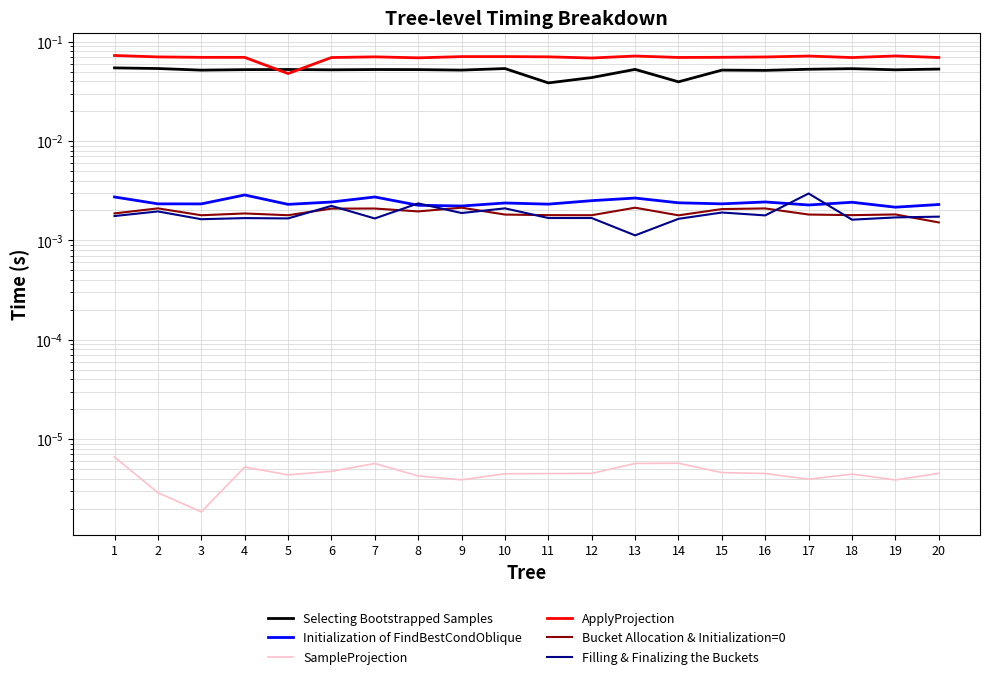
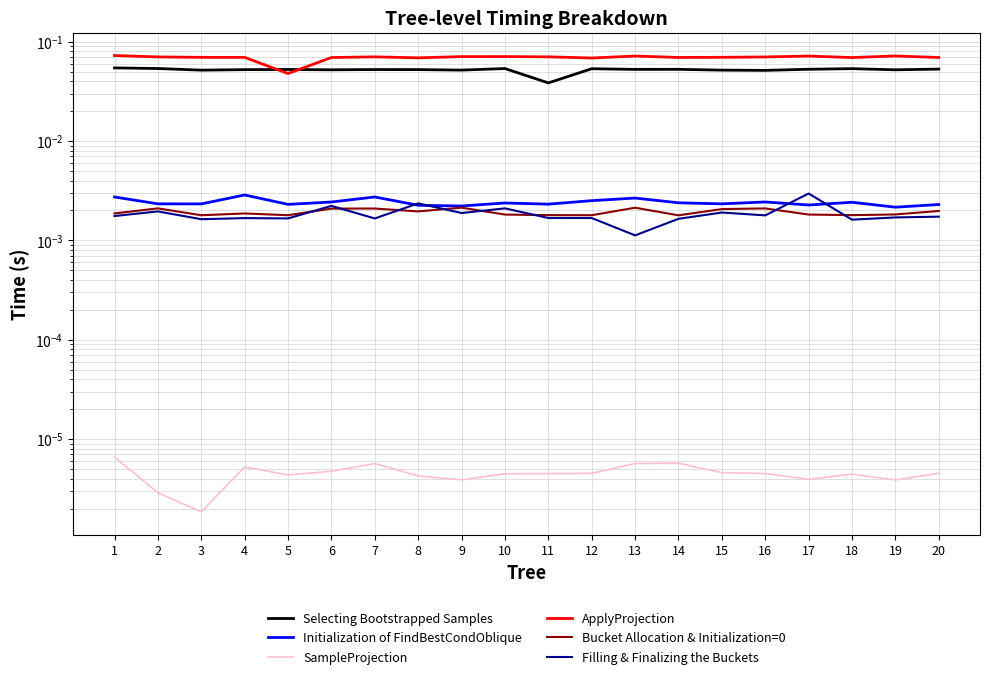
  {
    "Selecting Bootstrapped Samples": {
      "1": 0.05,
      "2": 0.05,
      "3": 0.05,
      "4": 0.05,
      "5": 0.05,
      "6": 0.05,
      "7": 0.05,
      "8": 0.05,
      "9": 0.05,
      "10": 0.05,
      "11": 0.038,
-     "12": 0.04,
+     "12": 0.05,
      "13": 0.05,
-     "14": 0.039,
+     "14": 0.05,
      "15": 0.05,
      "16": 0.05,
      "17": 0.05,
      "18": 0.05,
      "19": 0.05,
      "20": 0.05
    },
    "Initialization of FindBestCondOblique": {
      "1": 0.0027,
      "2": 0.0023,
      "3": 0.0023,
      "4": 0.0029,
      "5": 0.0023,
      "6": 0.0024,
      "7": 0.0027,
      "10": 0.0024,
      "11": 0.0023,
      "12": 0.0025,
      "13": 0.0027,
      "14": 0.0024,
      "15": 0.0023,
      "16": 0.0024,
      "17": 0.0023,
      "18": 0.0024,
      "19": 0.0022,
      "20": 0.0023
    },
    "SampleProjection": {
      "1": 0.000007,
      "2": 0.0000029,
      "3": 0.0000019,
      "4": 0.000005,
      "5": 0.000004,
      "6": 0.000005,
      "7": 0.000006,
      "8": 0.0000043,
      "9": 0.0000039,
      "10": 0.000004,
      "11": 0.000004,
      "12": 0.000005,
      "13": 0.000006,
      "14": 0.000006,
      "15": 0.000005,
      "16": 0.000005,
      "17": 0.0000039,
      "18": 0.000004,
      "19": 0.0000039,
      "20": 0.000005
    },
    "ApplyProjection": {
      "1": 0.07,
      "2": 0.07,
      "3": 0.07,
      "4": 0.07,
      "5": 0.05,
      "6": 0.07,
      "7": 0.07,
      "8": 0.07,
      "9": 0.07,
      "10": 0.07,
      "11": 0.07,
      "12": 0.07,
      "13": 0.07,
      "14": 0.07,
      "15": 0.07,
      "16": 0.07,
      "17": 0.07,
      "18": 0.07,
      "19": 0.07,
      "20": 0.07
    },
    "Bucket Allocation & Initialization=0": {
      "1": 0.0019,
      "2": 0.0021,
      "3": 0.0018,
      "4": 0.0019,
      "5": 0.0018,
      "6": 0.0021,
      "7": 0.0021,
      "8": 0.0020,
      "10": 0.0018,
      "11": 0.0018,
      "12": 0.0018,
      "13": 0.0021,
      "14": 0.0018,
      "15": 0.0021,
      "16": 0.0021,
      "17": 0.0018,
      "18": 0.0018,
      "19": 0.0018,
-     "20": 0.0015
+     "20": 0.0020
    },
    "Filling & Finalizing the Buckets": {
      "1": 0.0018,
      "2": 0.0020,
      "3": 0.0016,
      "4": 0.0017,
      "5": 0.0017,
      "6": 0.0022,
      "7": 0.0017,
      "9": 0.0019,
      "10": 0.0021,
      "11": 0.0017,
      "12": 0.0017,
      "13": 0.0011,
      "14": 0.0016,
      "15": 0.0019,
      "16": 0.0018,
      "17": 0.0030,
      "18": 0.0016,
      "19": 0.0017,
      "20": 0.0017
    }
  }
